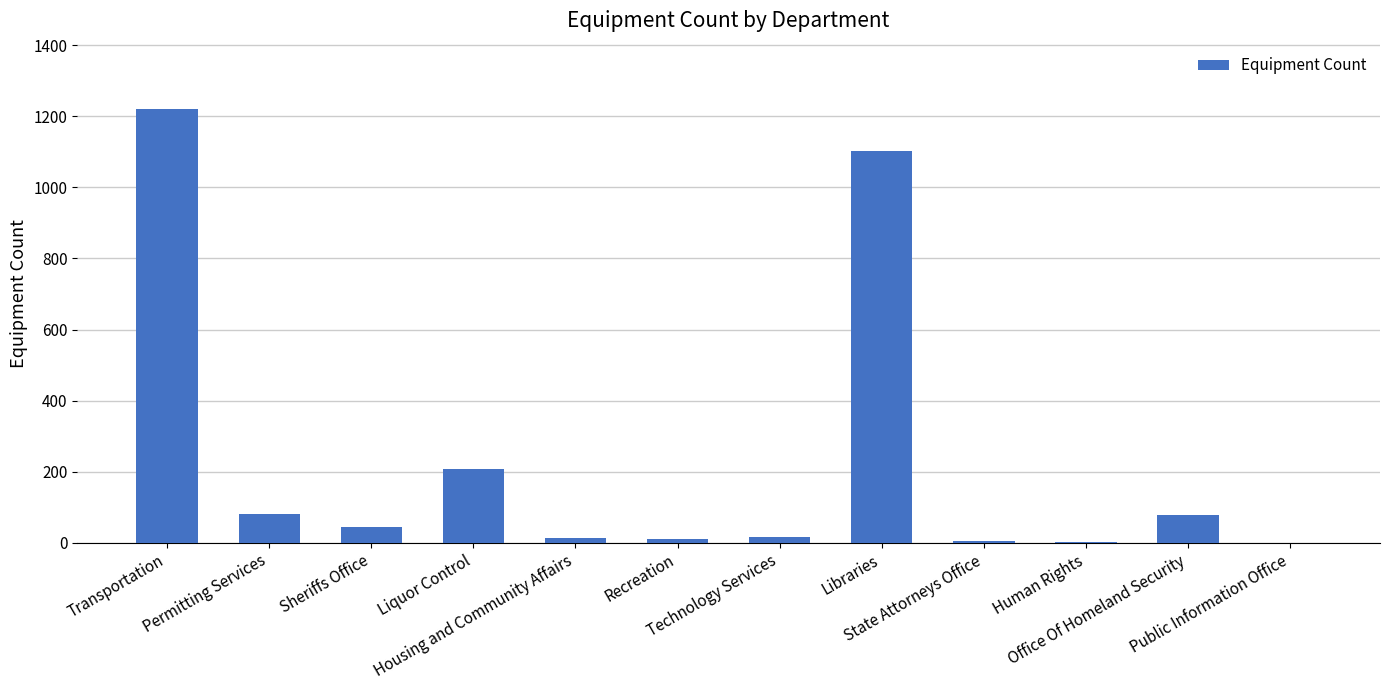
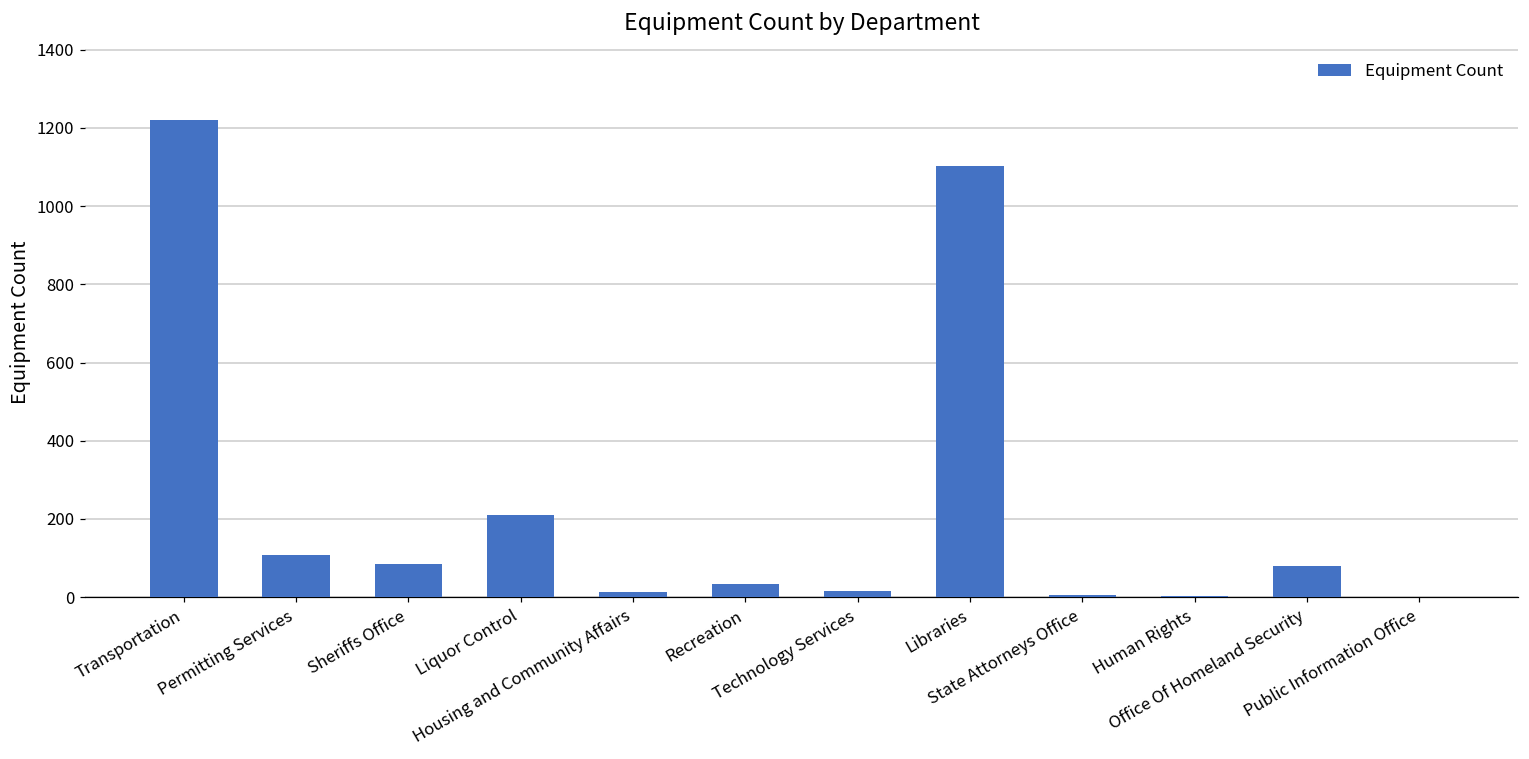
  {
    "Transportation": 1220,
-   "Permitting Services": 80,
-   "Sheriffs Office": 50,
+   "Permitting Services": 110,
+   "Sheriffs Office": 90,
    "Liquor Control": 210,
    "Housing and Community Affairs": 10,
-   "Recreation": 10,
+   "Recreation": 40,
    "Technology Services": 20,
    "Libraries": 1100,
    "Office Of Homeland Security": 80
  }
